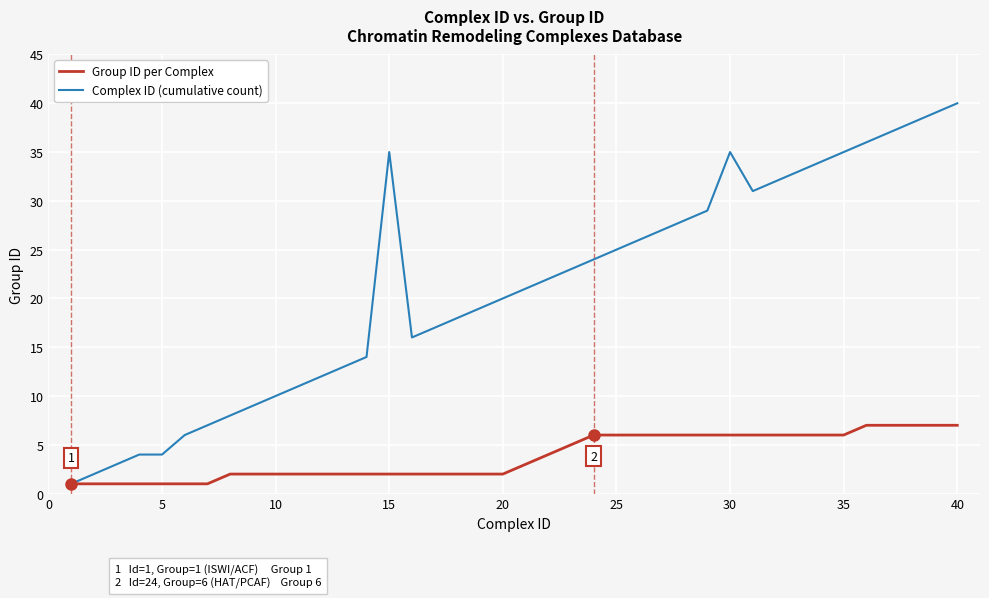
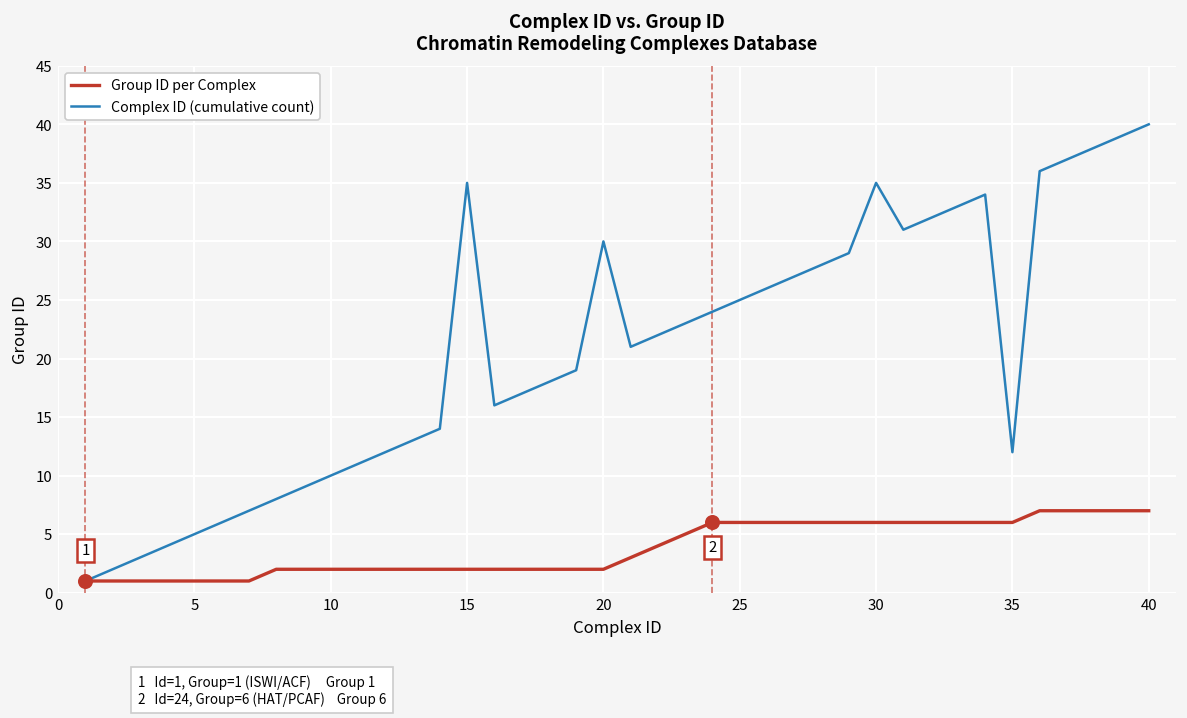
  {
    "Complex ID (cumulative count)": {
-     "5": 4,
+     "5": 5,
      "10": 10,
      "15": 35,
-     "20": 20,
+     "20": 30,
      "25": 25,
      "30": 35,
-     "35": 35,
+     "35": 12,
      "40": 40
    }
  }
